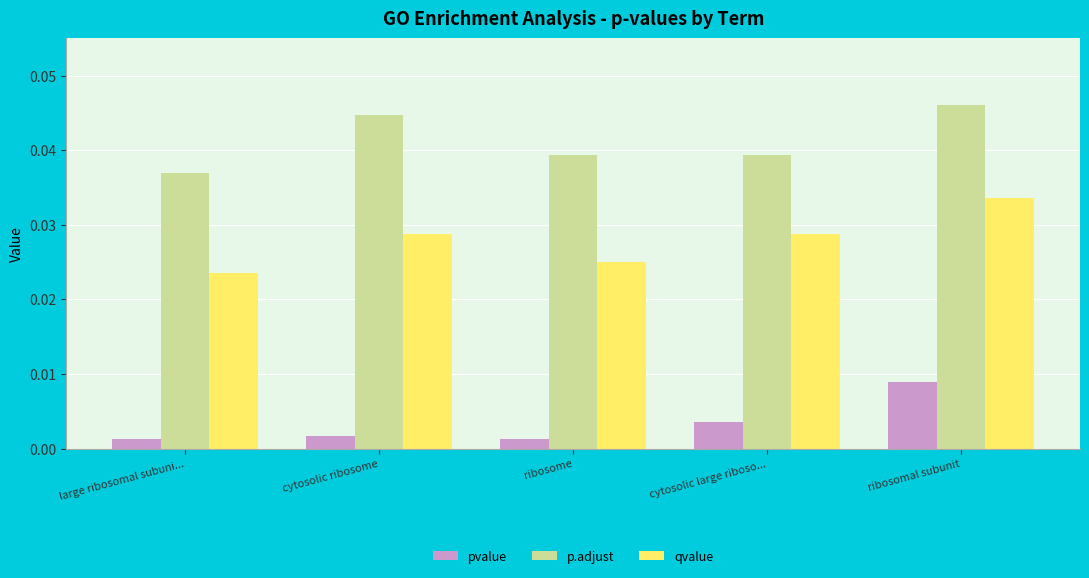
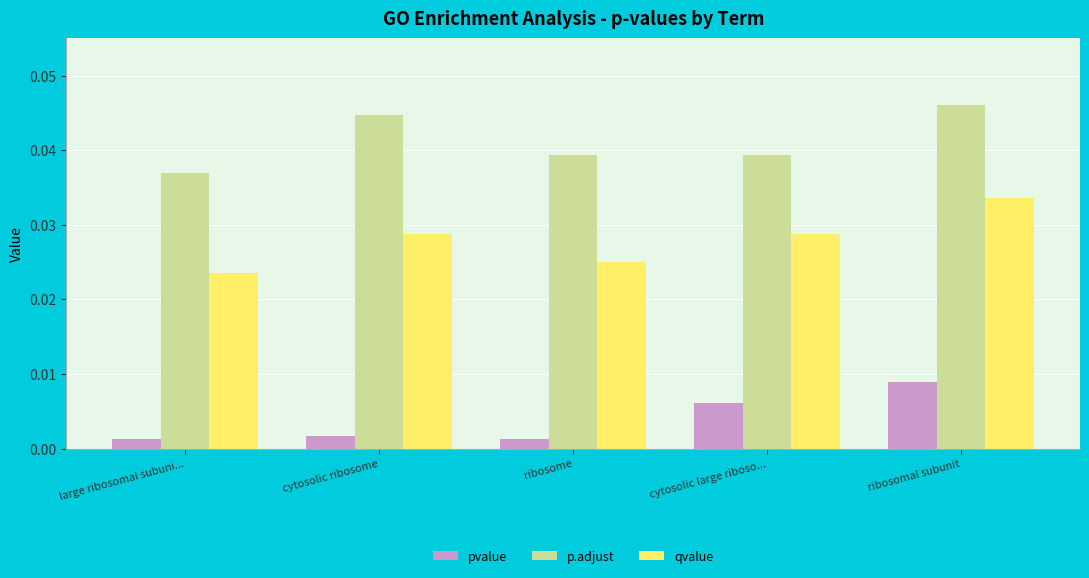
  {
    "pvalue": {
      "large ribosomal subuni...": 0.001,
      "cytosolic ribosome": 0.002,
      "ribosome": 0.001,
-     "cytosolic large riboso...": 0.004,
+     "cytosolic large riboso...": 0.006,
      "ribosomal subunit": 0.009
    },
    "p.adjust": {
      "large ribosomal subuni...": 0.037,
      "cytosolic ribosome": 0.045,
      "ribosome": 0.039,
      "cytosolic large riboso...": 0.039,
      "ribosomal subunit": 0.046
    },
    "qvalue": {
      "large ribosomal subuni...": 0.024,
      "cytosolic ribosome": 0.029,
      "ribosome": 0.025,
      "cytosolic large riboso...": 0.029,
      "ribosomal subunit": 0.034
    }
  }
